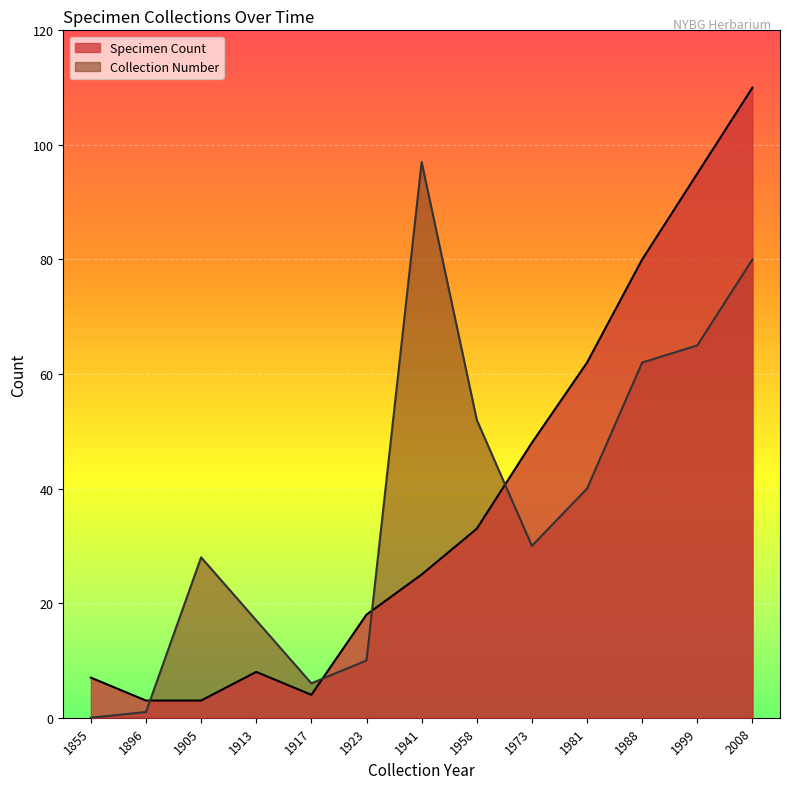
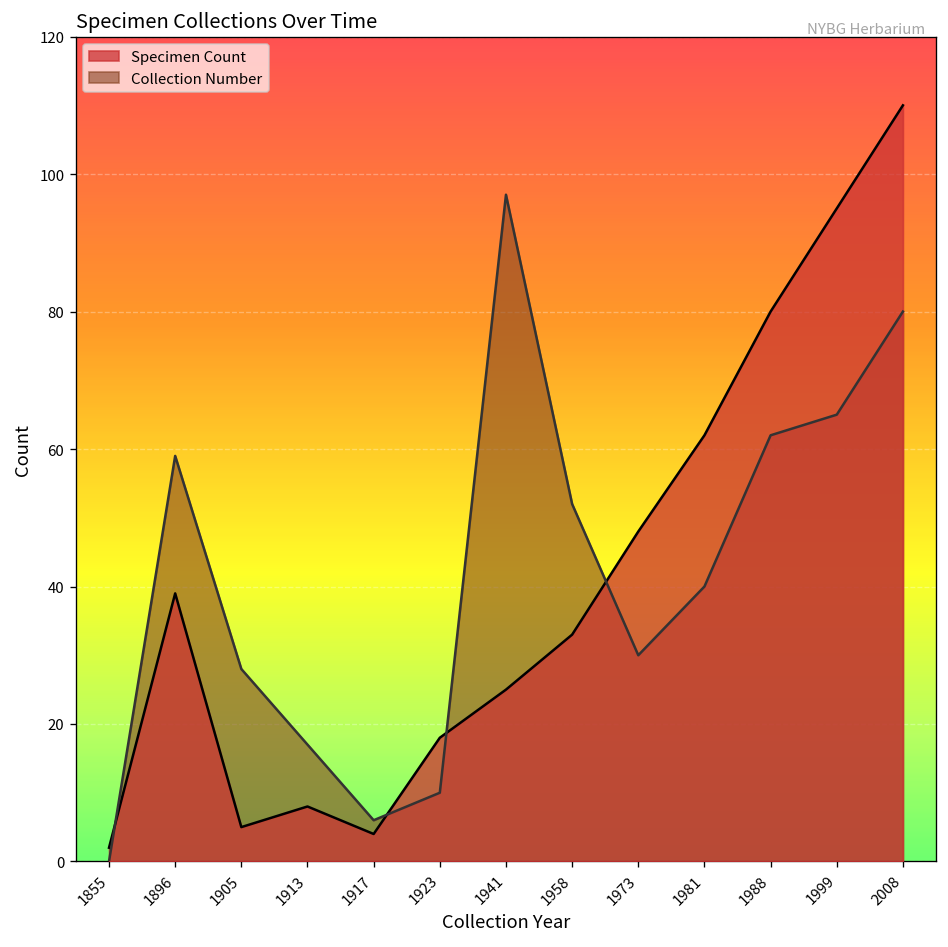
  {
    "Specimen Count": {
-     "1855": 7,
-     "1896": 3,
-     "1905": 3,
+     "1855": 2,
+     "1896": 39,
+     "1905": 5,
      "1913": 8,
      "1917": 4,
      "1923": 18,
      "1941": 25,
      "1958": 33,
      "1973": 48,
      "1981": 62,
      "1988": 80,
      "1999": 95,
      "2008": 110
    },
    "Collection Number": {
      "1855": 0,
-     "1896": 1,
+     "1896": 59,
      "1905": 28,
      "1913": 17,
      "1917": 6,
      "1923": 10,
      "1941": 97,
      "1958": 52,
      "1973": 30,
      "1981": 40,
      "1988": 62,
      "1999": 65,
      "2008": 80
    }
  }
